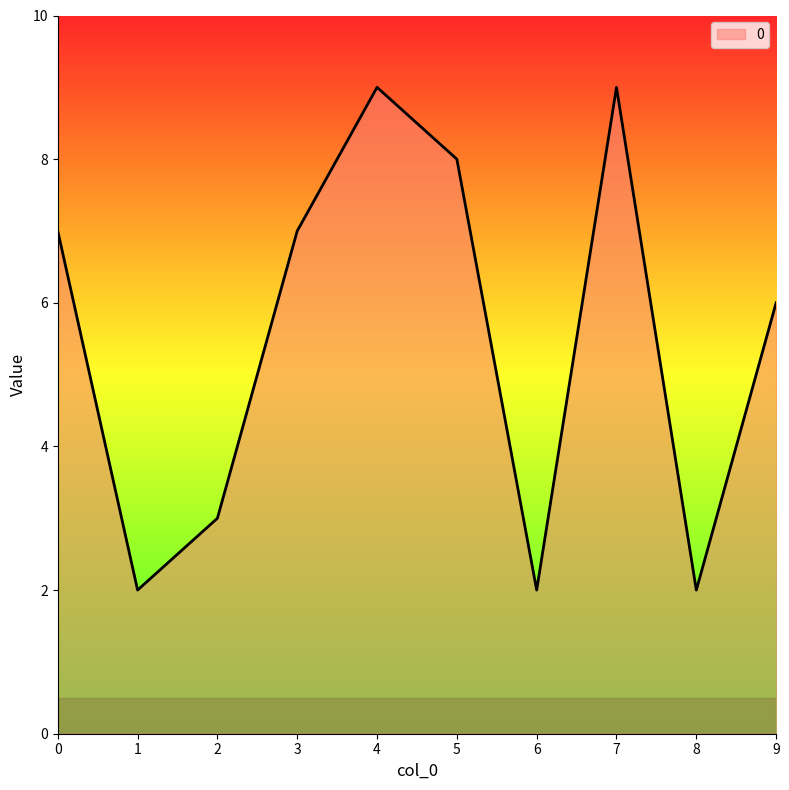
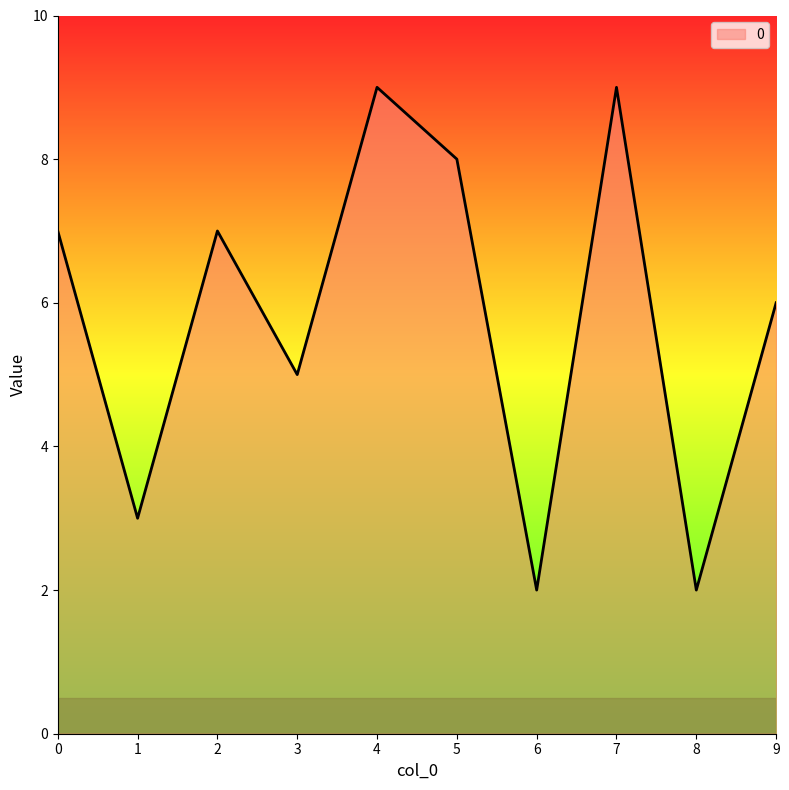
  {
    "0": 7,
-   "1": 2,
-   "2": 3,
-   "3": 7,
+   "1": 3,
+   "2": 7,
+   "3": 5,
    "4": 9,
    "5": 8,
    "6": 2,
    "7": 9,
    "8": 2,
    "9": 6
  }
